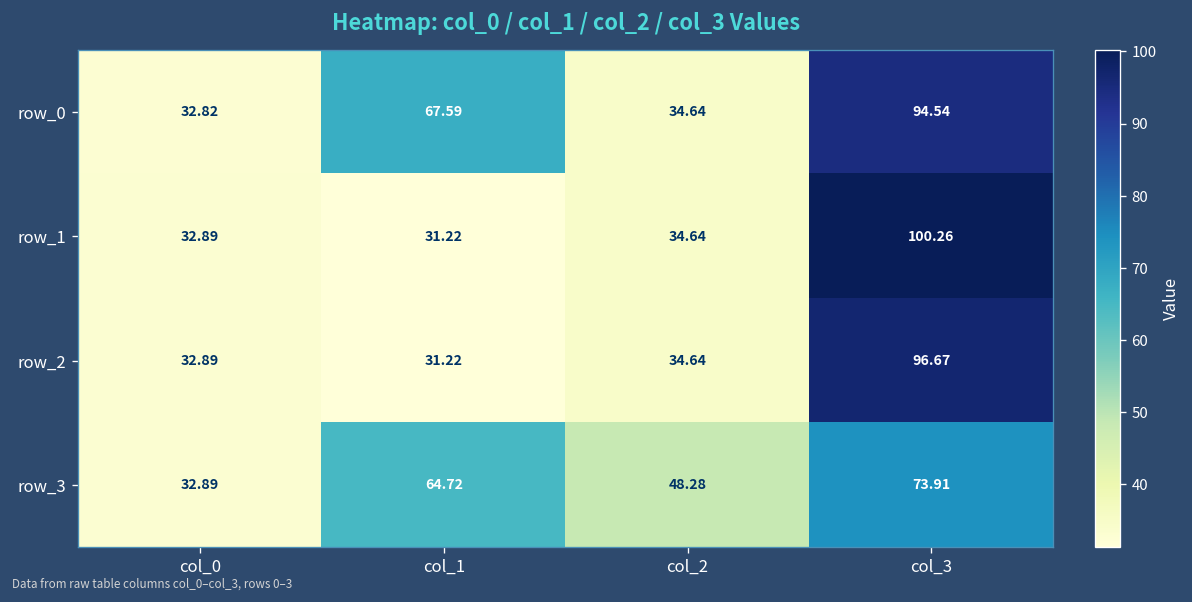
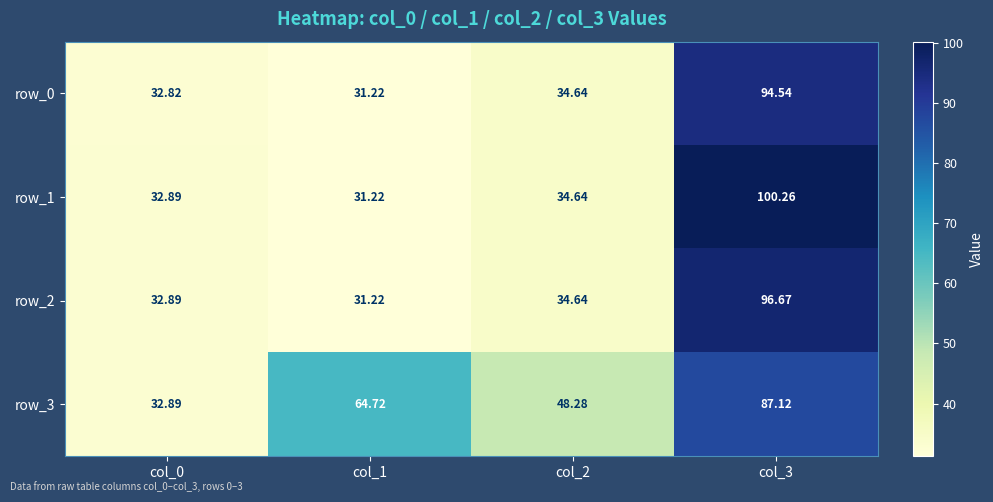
  {
    "row_0": {
      "col_0": 32.82,
-     "col_1": 67.59,
+     "col_1": 31.22,
      "col_2": 34.64,
      "col_3": 94.54
    },
    "row_1": {
      "col_0": 32.89,
      "col_1": 31.22,
      "col_2": 34.64,
      "col_3": 100.26
    },
    "row_2": {
      "col_0": 32.89,
      "col_1": 31.22,
      "col_2": 34.64,
      "col_3": 96.67
    },
    "row_3": {
      "col_0": 32.89,
      "col_1": 64.72,
      "col_2": 48.28,
-     "col_3": 73.91
+     "col_3": 87.12
    }
  }
